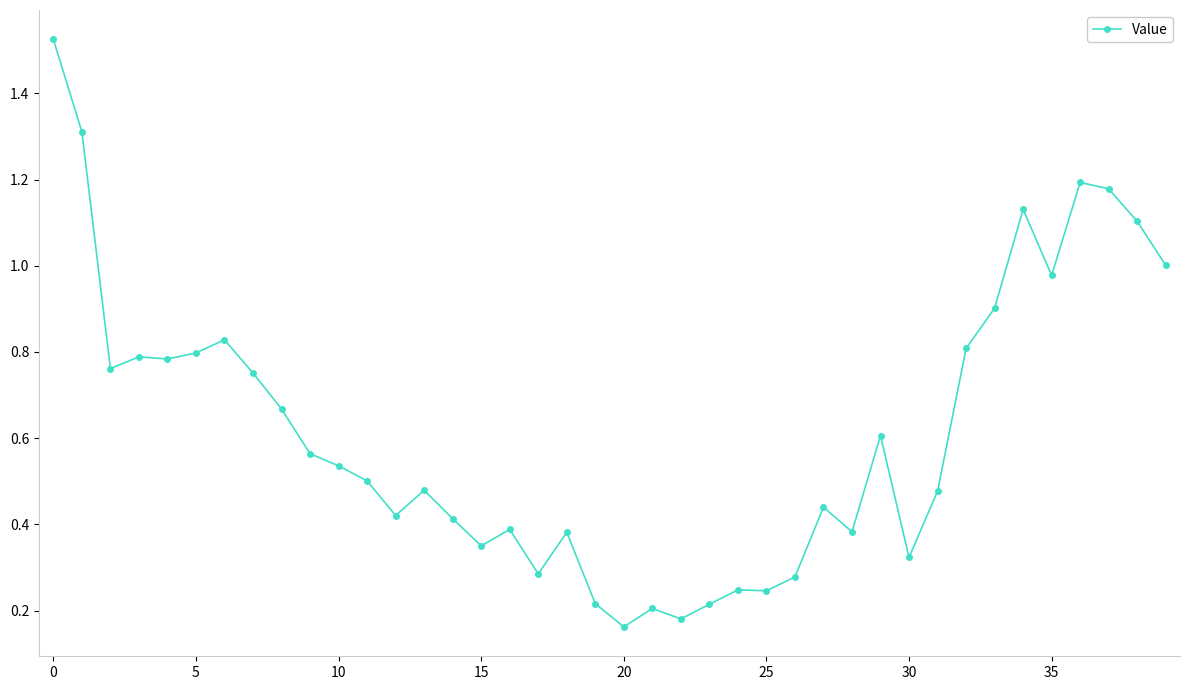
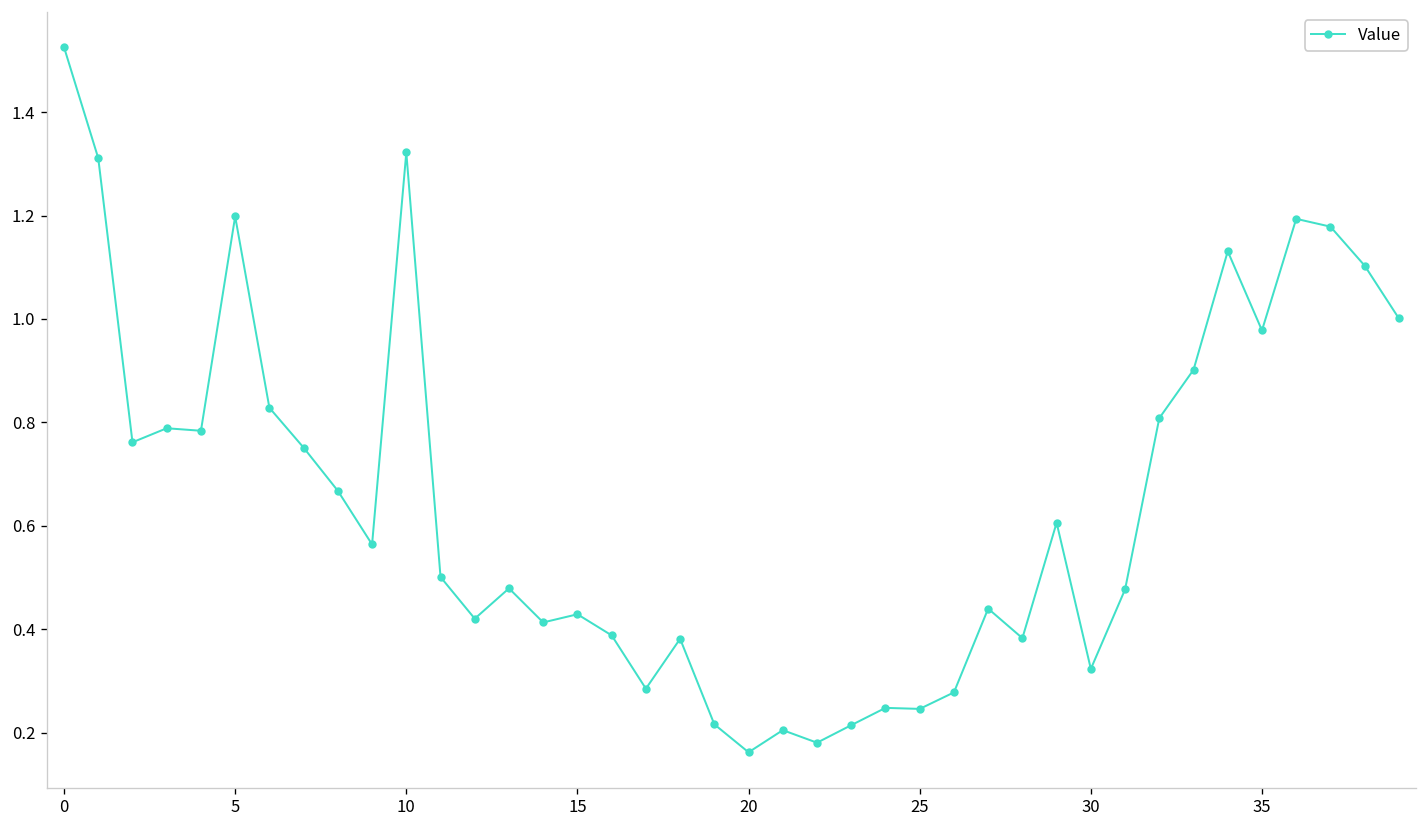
  {
    "0": 1.53,
-   "5": 0.80,
-   "10": 0.54,
-   "15": 0.35,
+   "5": 1.20,
+   "10": 1.32,
+   "15": 0.43,
    "20": 0.16,
    "25": 0.25,
    "30": 0.32,
    "35": 0.98
  }
